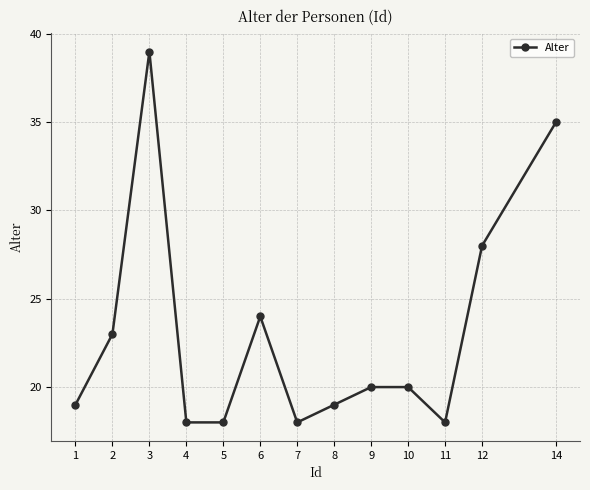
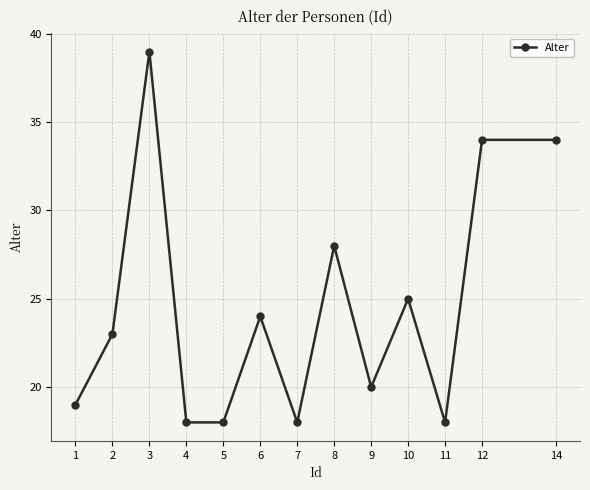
  {
    "1": 19,
    "2": 23,
    "3": 39,
    "4": 18,
    "5": 18,
    "6": 24,
    "7": 18,
-   "8": 19,
+   "8": 28,
    "9": 20,
-   "10": 20,
+   "10": 25,
    "11": 18,
-   "12": 28,
-   "14": 35
+   "12": 34,
+   "14": 34
  }
